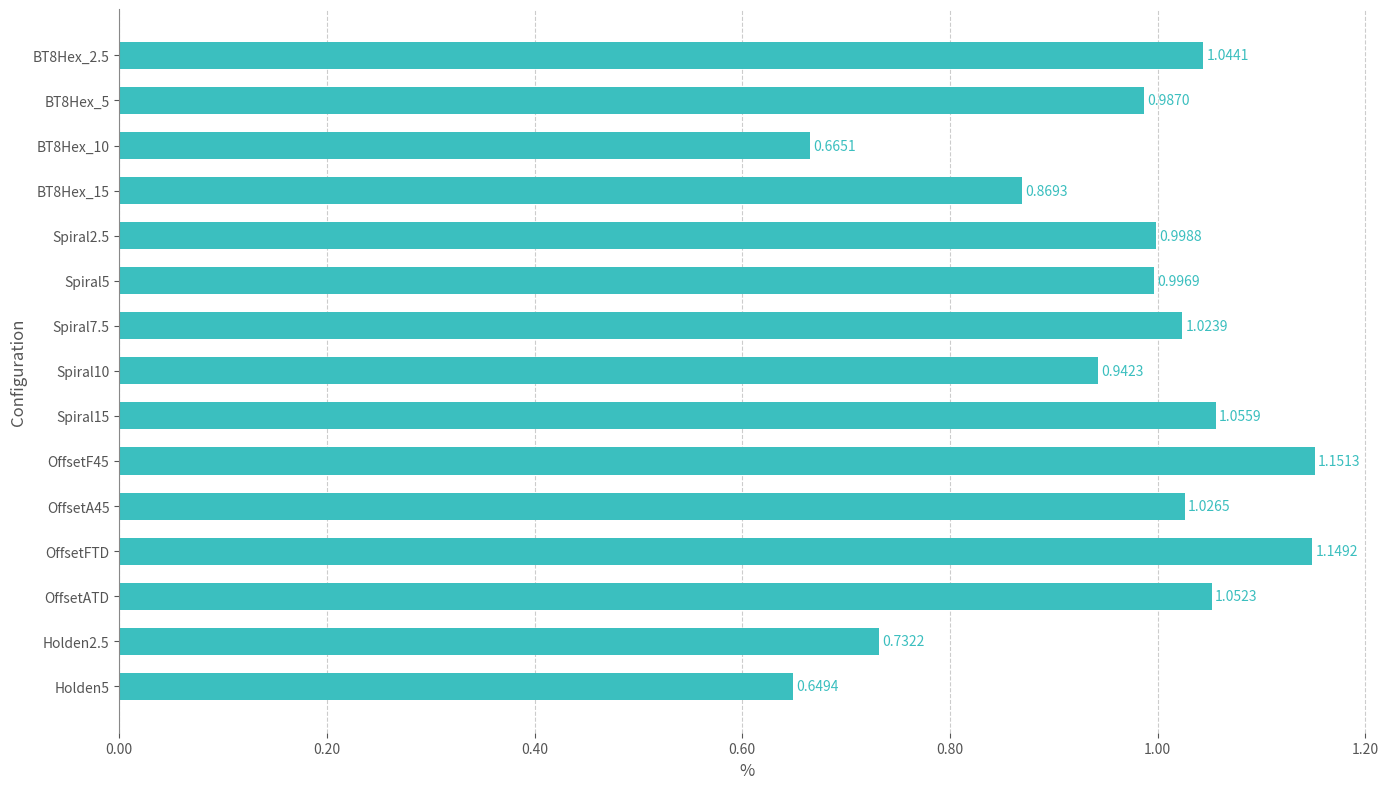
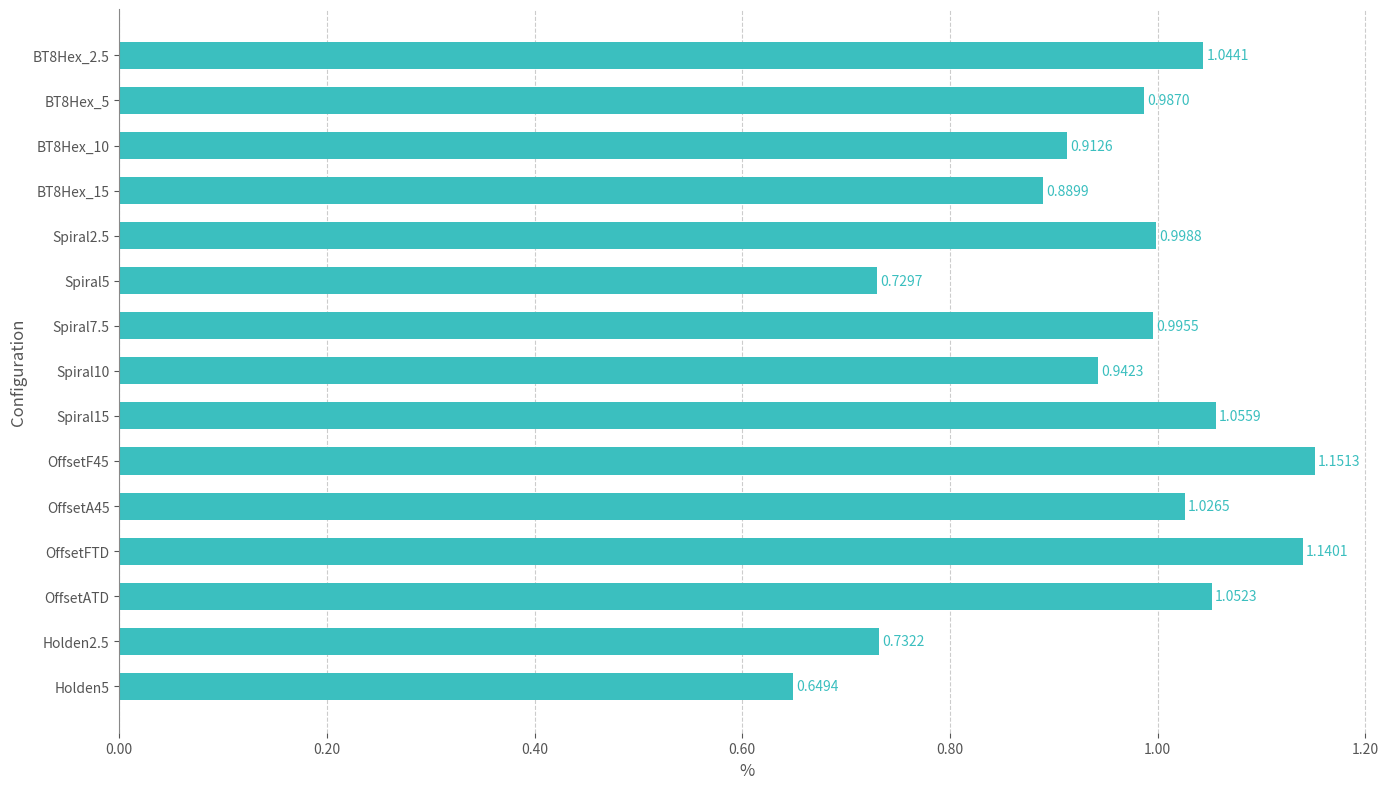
  {
    "BT8Hex_2.5": 1.0441,
    "BT8Hex_5": 0.9870,
-   "BT8Hex_10": 0.6651,
-   "BT8Hex_15": 0.8693,
+   "BT8Hex_10": 0.9126,
+   "BT8Hex_15": 0.8899,
    "Spiral2.5": 0.9988,
-   "Spiral5": 0.9969,
-   "Spiral7.5": 1.0239,
+   "Spiral5": 0.7297,
+   "Spiral7.5": 0.9955,
    "Spiral10": 0.9423,
    "Spiral15": 1.0559,
    "OffsetF45": 1.1513,
    "OffsetA45": 1.0265,
-   "OffsetFTD": 1.1492,
+   "OffsetFTD": 1.1401,
    "OffsetATD": 1.0523,
    "Holden2.5": 0.7322,
    "Holden5": 0.6494
  }
